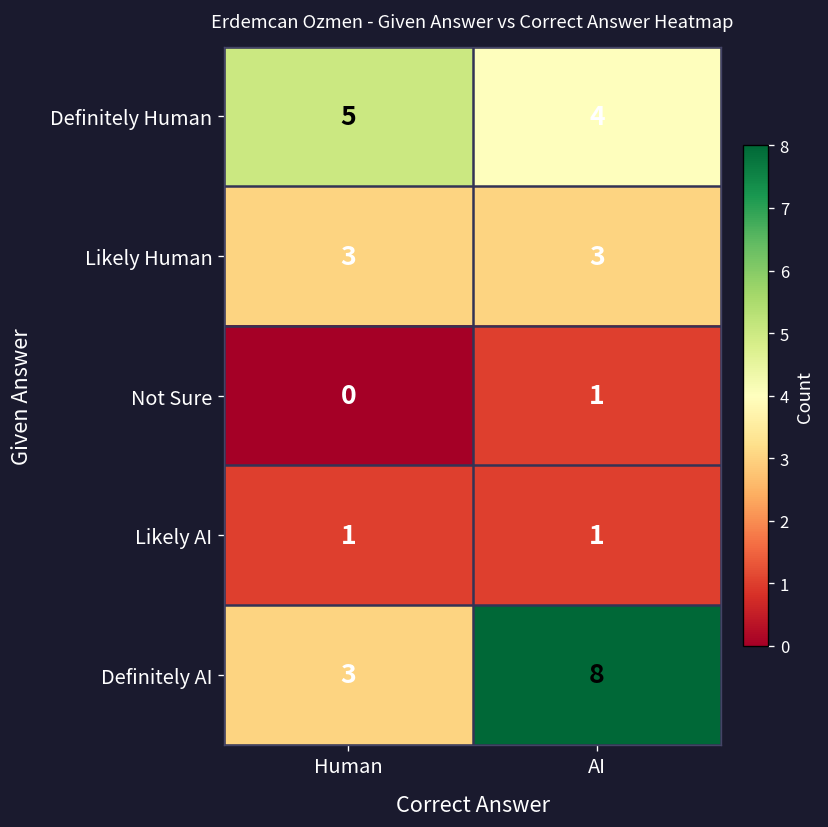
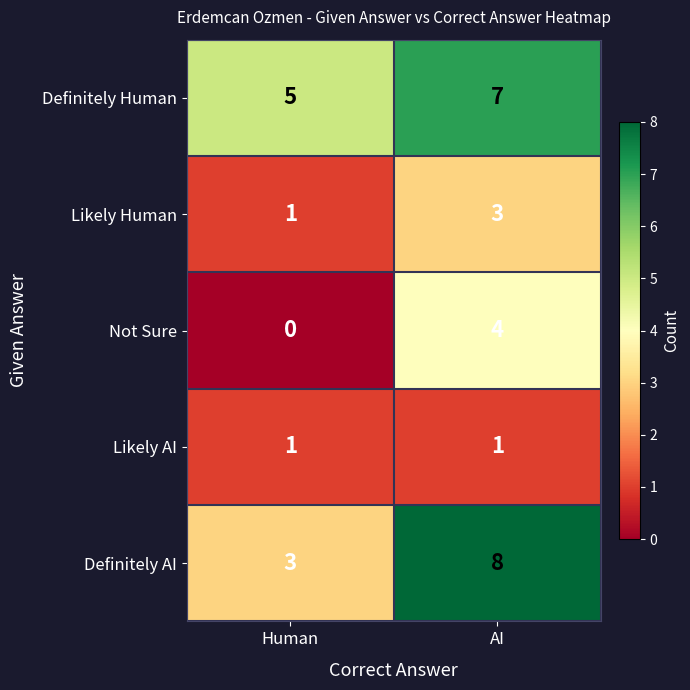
  {
    "Definitely Human": {
      "Human": 5,
-     "AI": 4
+     "AI": 7
    },
    "Likely Human": {
-     "Human": 3,
+     "Human": 1,
      "AI": 3
    },
    "Not Sure": {
      "Human": 0,
-     "AI": 1
+     "AI": 4
    },
    "Likely AI": {
      "Human": 1,
      "AI": 1
    },
    "Definitely AI": {
      "Human": 3,
      "AI": 8
    }
  }
